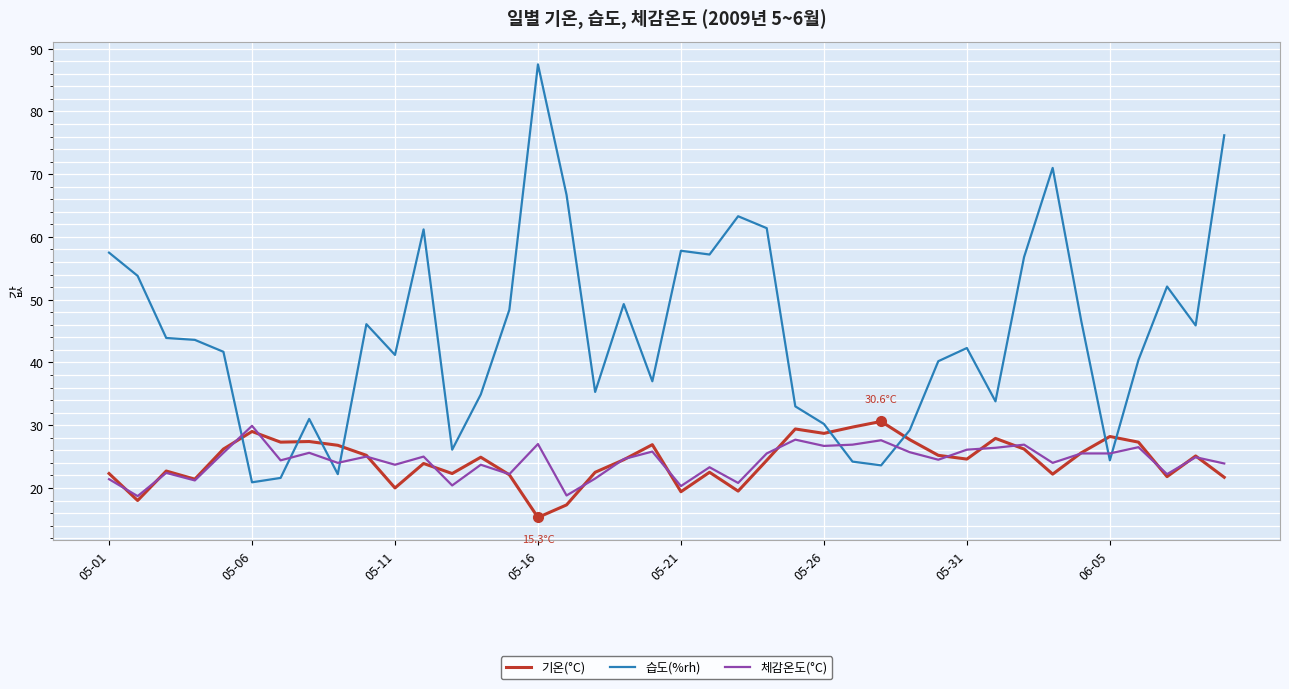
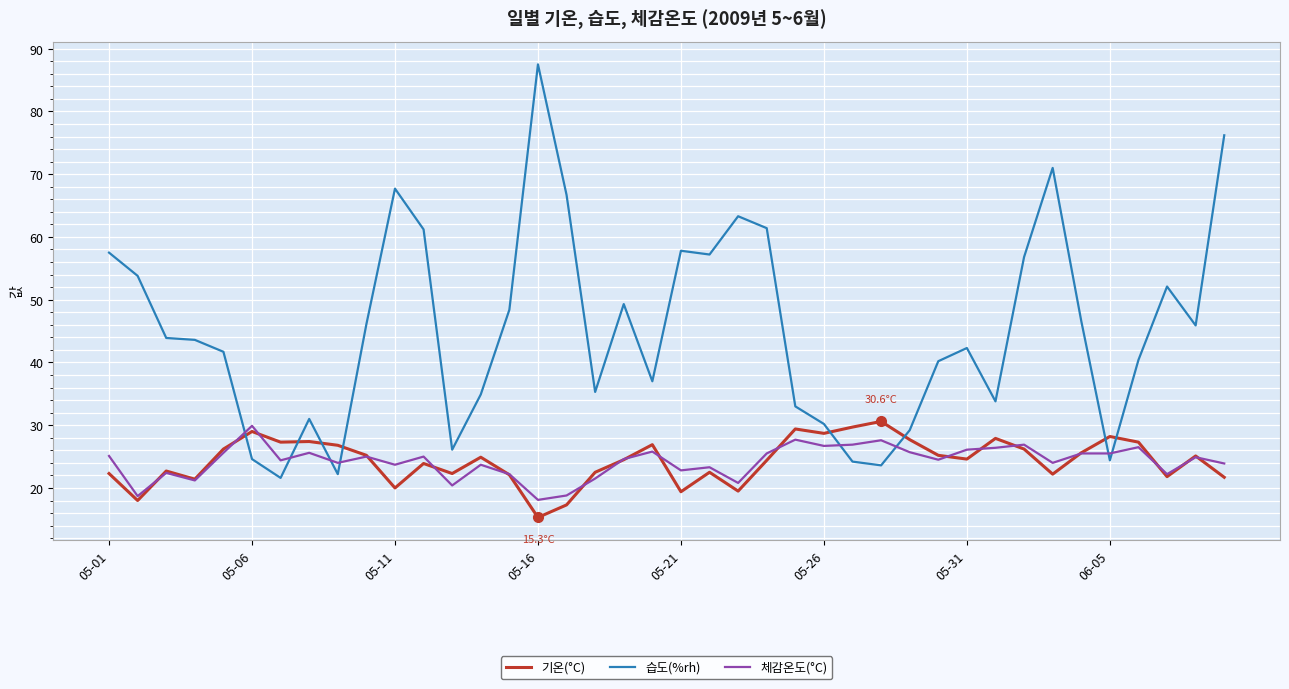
  {
    "습도(%rh)": {
      "05-01": 58,
-     "05-06": 21,
-     "05-11": 41,
+     "05-06": 25,
+     "05-11": 68,
      "05-16": 88,
      "05-21": 58,
      "05-26": 30,
      "05-31": 42,
      "06-05": 24
    },
    "체감온도(°C)": {
-     "05-01": 21,
+     "05-01": 25,
      "05-06": 30,
      "05-11": 24,
-     "05-16": 27,
-     "05-21": 20,
+     "05-16": 18,
+     "05-21": 23,
      "05-26": 27,
      "05-31": 26,
      "06-05": 26
    }
  }
